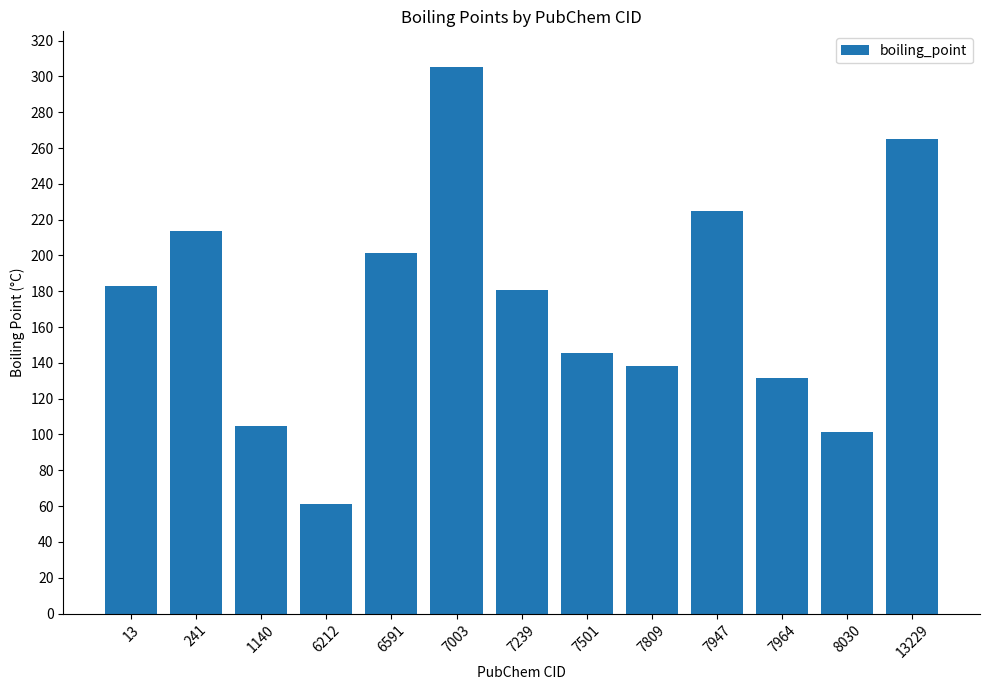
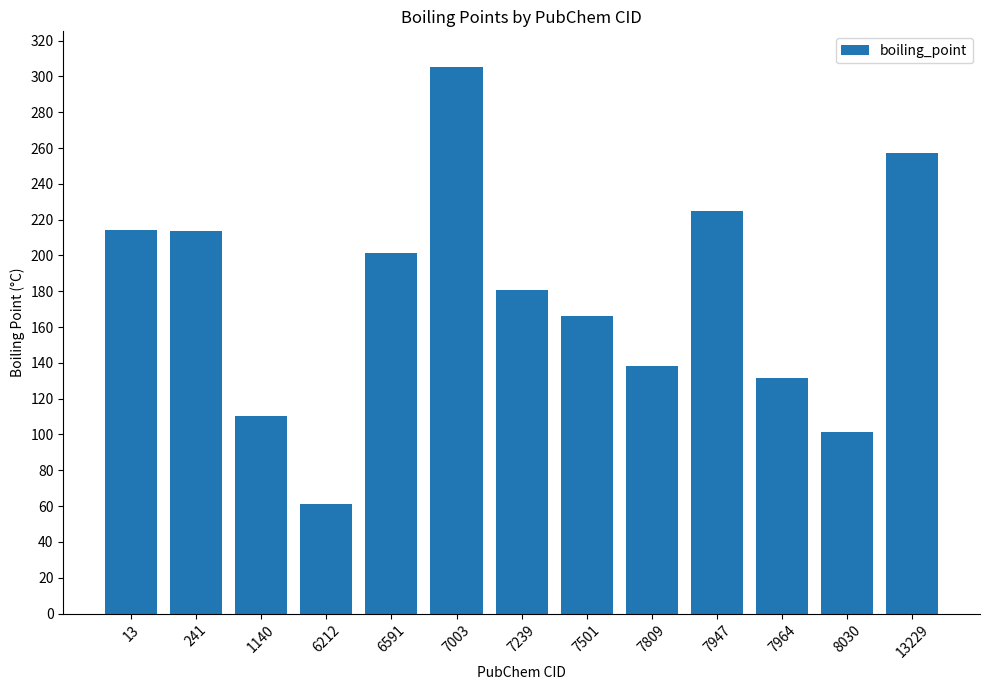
  {
-   "13": 183,
+   "13": 214,
    "241": 214,
-   "1140": 105,
+   "1140": 111,
    "6212": 61,
    "6591": 202,
    "7003": 305,
    "7239": 181,
-   "7501": 146,
+   "7501": 166,
    "7809": 138,
    "7947": 225,
    "7964": 132,
    "8030": 102,
-   "13229": 265
+   "13229": 257
  }
